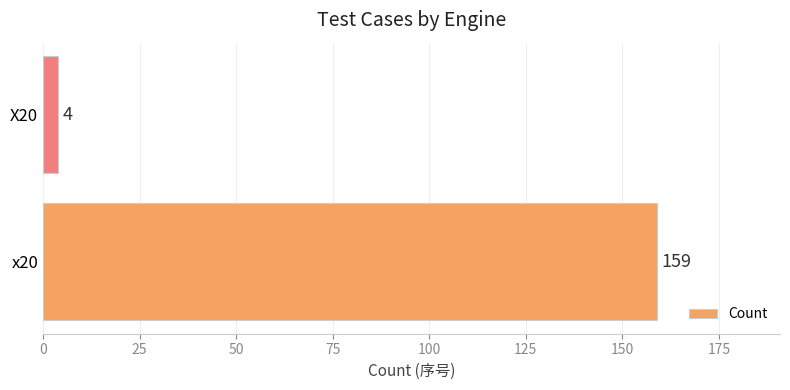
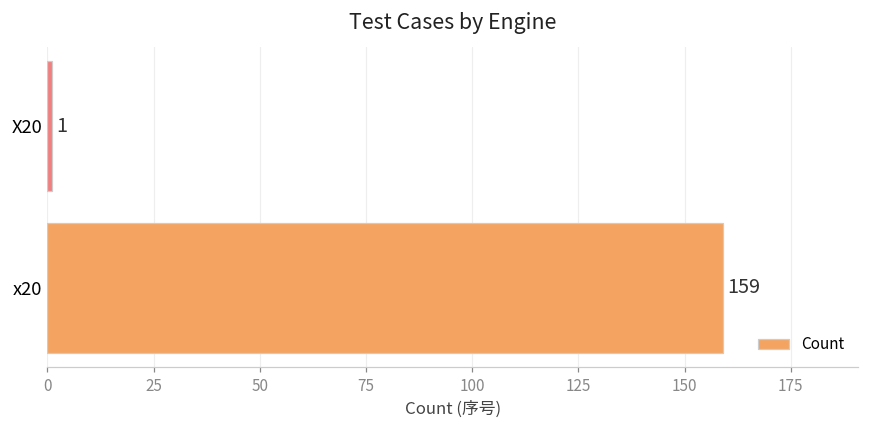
  {
-   "X20": 4,
+   "X20": 1,
    "x20": 159
  }
